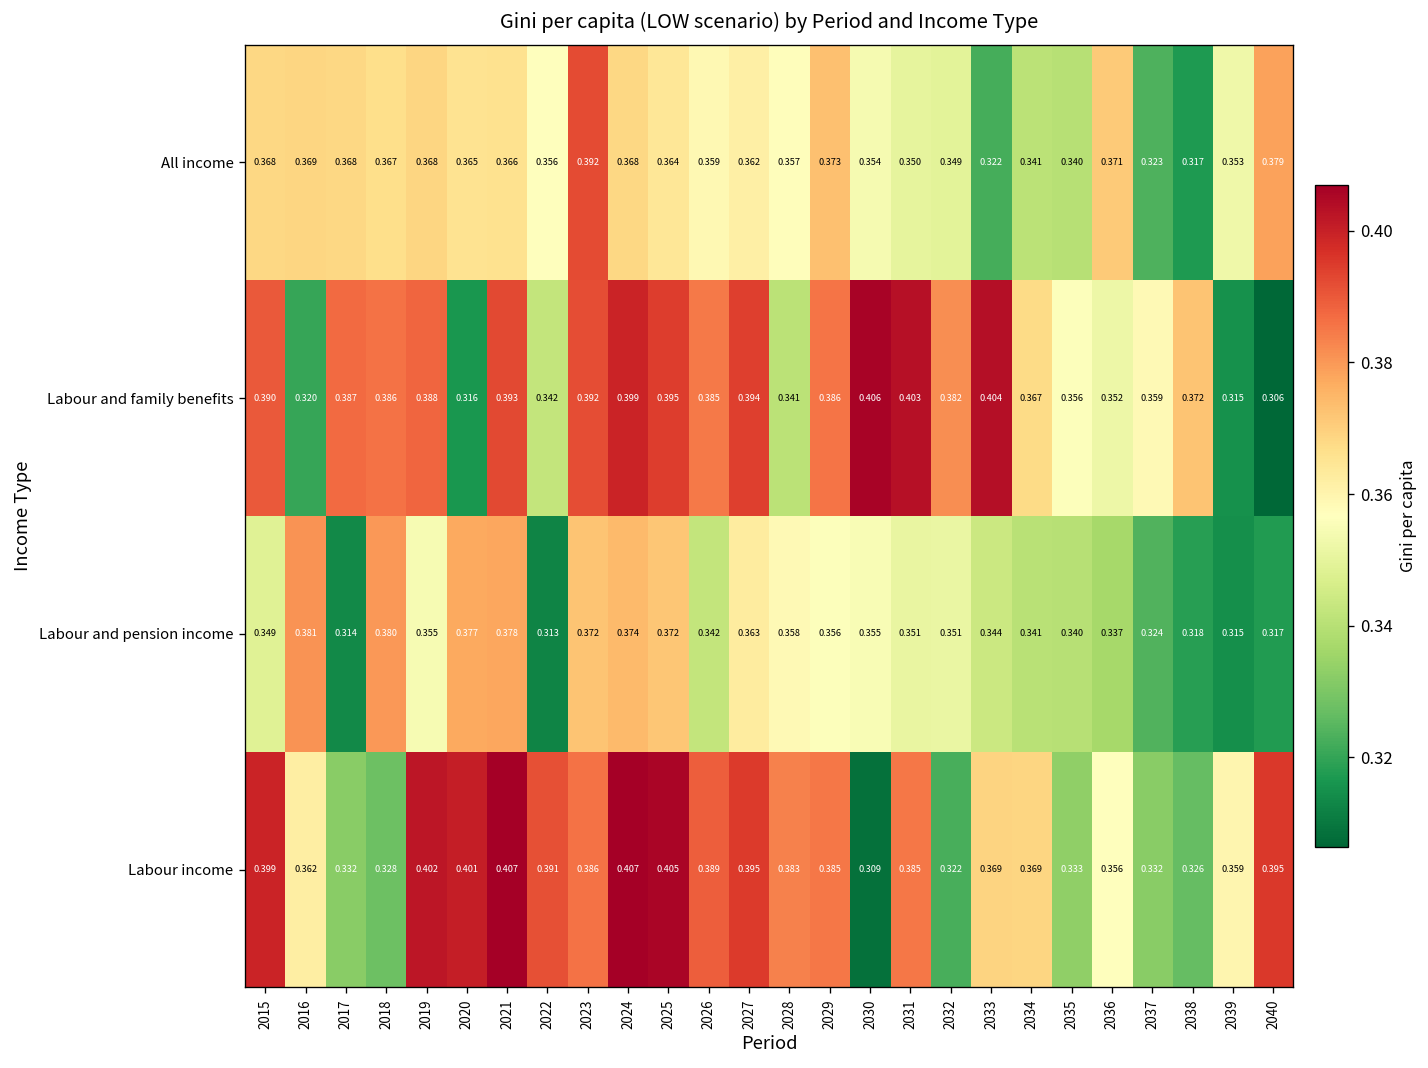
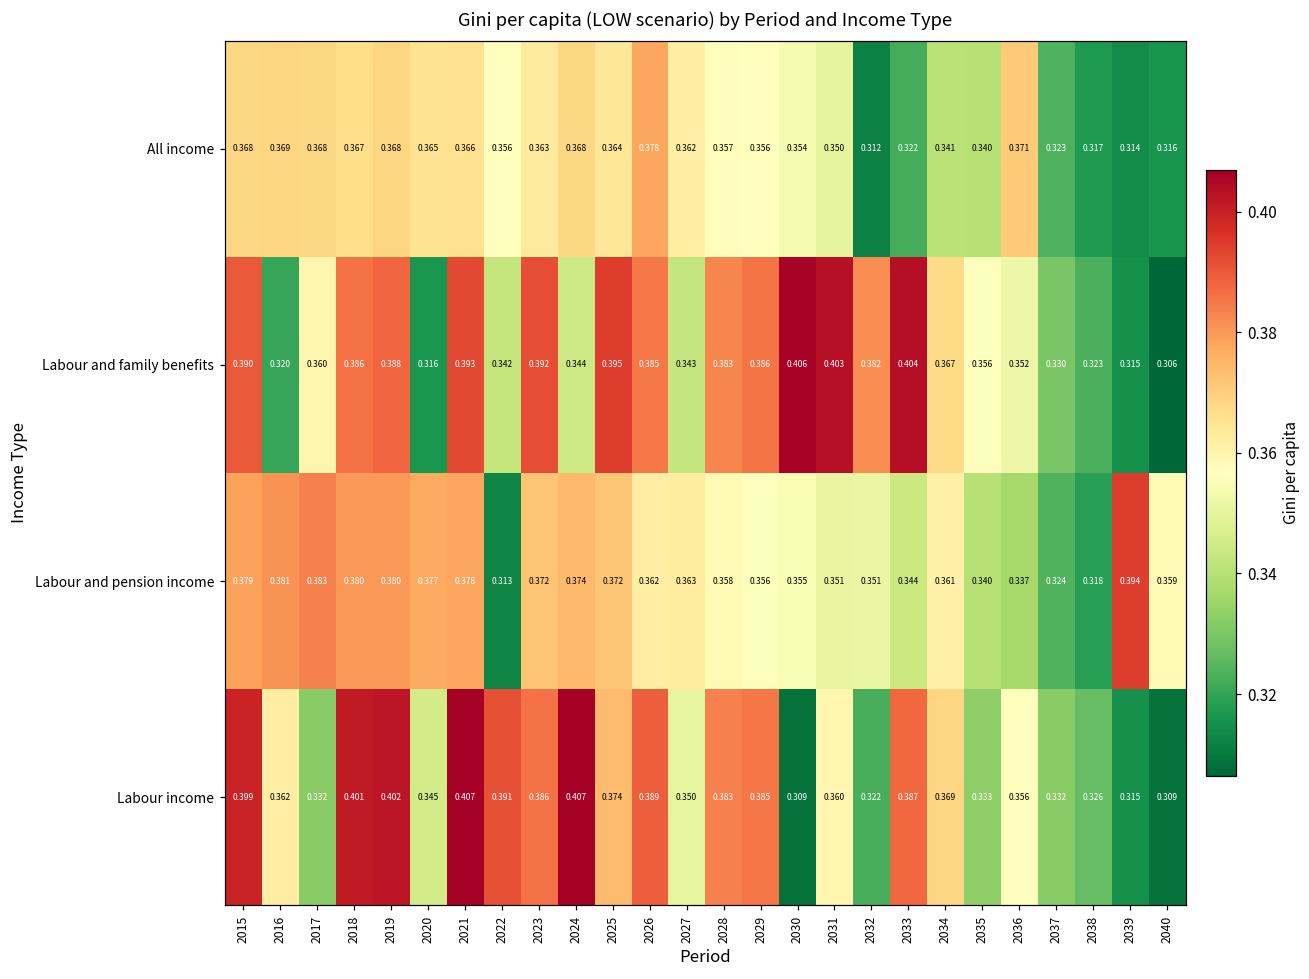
  {
    "All income": {
      "2015": 0.368,
      "2016": 0.369,
      "2017": 0.368,
      "2018": 0.367,
      "2019": 0.368,
      "2020": 0.365,
      "2021": 0.366,
      "2022": 0.356,
-     "2023": 0.392,
+     "2023": 0.363,
      "2024": 0.368,
      "2025": 0.364,
-     "2026": 0.359,
+     "2026": 0.378,
      "2027": 0.362,
      "2028": 0.357,
-     "2029": 0.373,
+     "2029": 0.356,
      "2030": 0.354,
      "2031": 0.350,
-     "2032": 0.349,
+     "2032": 0.312,
      "2033": 0.322,
      "2034": 0.341,
      "2035": 0.340,
      "2036": 0.371,
      "2037": 0.323,
      "2038": 0.317,
-     "2039": 0.353,
-     "2040": 0.379
+     "2039": 0.314,
+     "2040": 0.316
    },
    "Labour and family benefits": {
      "2015": 0.390,
      "2016": 0.320,
-     "2017": 0.387,
+     "2017": 0.360,
      "2018": 0.386,
      "2019": 0.388,
      "2020": 0.316,
      "2021": 0.393,
      "2022": 0.342,
      "2023": 0.392,
-     "2024": 0.399,
+     "2024": 0.344,
      "2025": 0.395,
      "2026": 0.385,
-     "2027": 0.394,
-     "2028": 0.341,
+     "2027": 0.343,
+     "2028": 0.383,
      "2029": 0.386,
      "2030": 0.406,
      "2031": 0.403,
      "2032": 0.382,
      "2033": 0.404,
      "2034": 0.367,
      "2035": 0.356,
      "2036": 0.352,
-     "2037": 0.359,
-     "2038": 0.372,
+     "2037": 0.330,
+     "2038": 0.323,
      "2039": 0.315,
      "2040": 0.306
    },
    "Labour and pension income": {
-     "2015": 0.349,
+     "2015": 0.379,
      "2016": 0.381,
-     "2017": 0.314,
+     "2017": 0.383,
      "2018": 0.380,
-     "2019": 0.355,
+     "2019": 0.380,
      "2020": 0.377,
      "2021": 0.378,
      "2022": 0.313,
      "2023": 0.372,
      "2024": 0.374,
      "2025": 0.372,
-     "2026": 0.342,
+     "2026": 0.362,
      "2027": 0.363,
      "2028": 0.358,
      "2029": 0.356,
      "2030": 0.355,
      "2031": 0.351,
      "2032": 0.351,
      "2033": 0.344,
-     "2034": 0.341,
+     "2034": 0.361,
      "2035": 0.340,
      "2036": 0.337,
      "2037": 0.324,
      "2038": 0.318,
-     "2039": 0.315,
-     "2040": 0.317
+     "2039": 0.394,
+     "2040": 0.359
    },
    "Labour income": {
      "2015": 0.399,
      "2016": 0.362,
      "2017": 0.332,
-     "2018": 0.328,
+     "2018": 0.401,
      "2019": 0.402,
-     "2020": 0.401,
+     "2020": 0.345,
      "2021": 0.407,
      "2022": 0.391,
      "2023": 0.386,
      "2024": 0.407,
-     "2025": 0.405,
+     "2025": 0.374,
      "2026": 0.389,
-     "2027": 0.395,
+     "2027": 0.350,
      "2028": 0.383,
      "2029": 0.385,
      "2030": 0.309,
-     "2031": 0.385,
+     "2031": 0.360,
      "2032": 0.322,
-     "2033": 0.369,
+     "2033": 0.387,
      "2034": 0.369,
      "2035": 0.333,
      "2036": 0.356,
      "2037": 0.332,
      "2038": 0.326,
-     "2039": 0.359,
-     "2040": 0.395
+     "2039": 0.315,
+     "2040": 0.309
    }
  }
